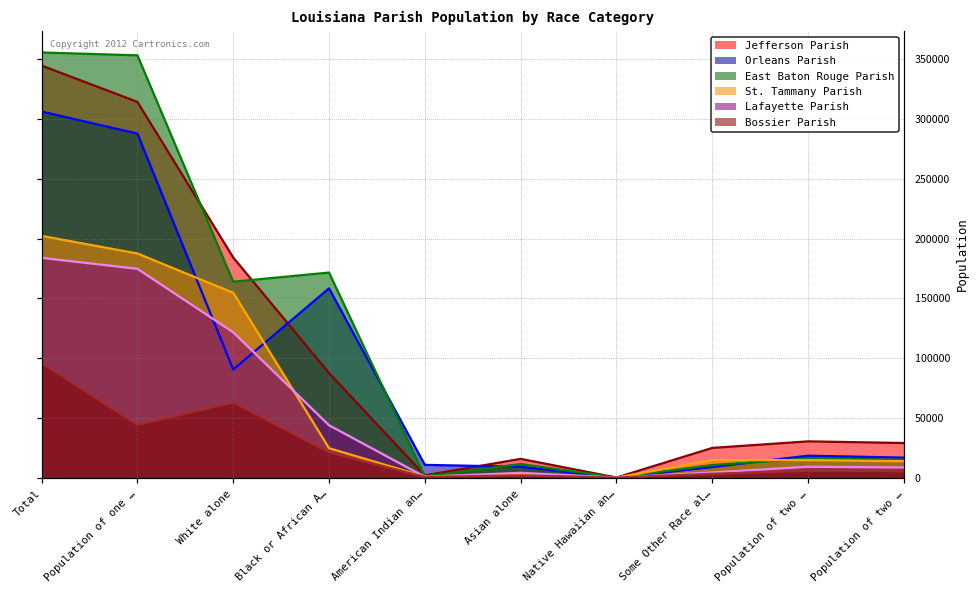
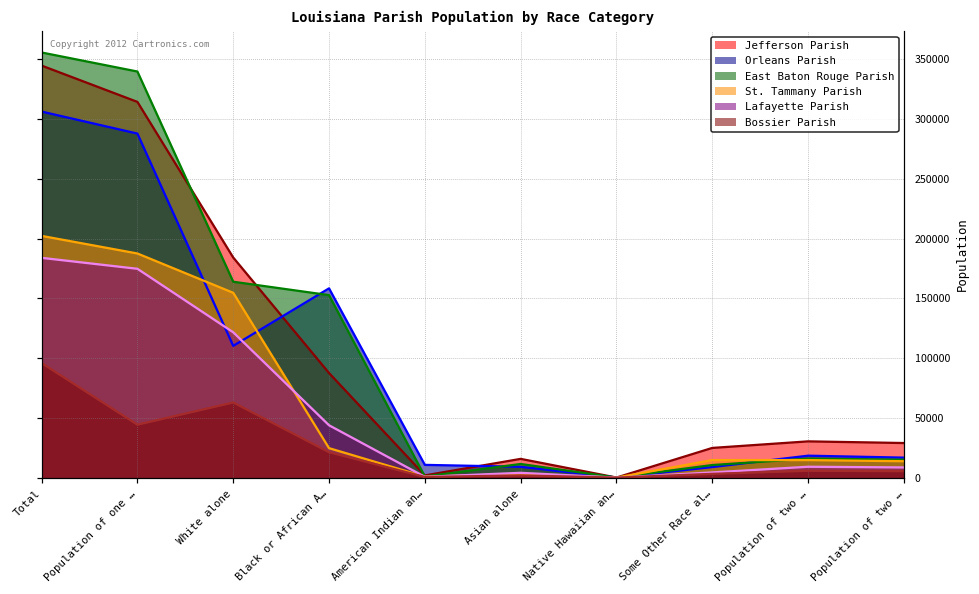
  {
    "Jefferson Parish": {
      "Total": 345000,
      "Population of one …": 314000,
      "White alone": 184000,
      "Black or African A…": 88000,
      "Asian alone": 16000,
      "Some Other Race al…": 25000
    },
    "Orleans Parish": {
      "Total": 306000,
      "Population of one …": 288000,
-     "White alone": 90000,
+     "White alone": 110000,
      "Black or African A…": 158000,
      "American Indian an…": 11000,
      "Asian alone": 9000
    },
    "East Baton Rouge Parish": {
      "Total": 356000,
-     "Population of one …": 353000,
+     "Population of one …": 340000,
      "White alone": 164000,
-     "Black or African A…": 172000,
+     "Black or African A…": 153000,
      "Asian alone": 11000
    },
    "St. Tammany Parish": {
      "Total": 202000,
      "Population of one …": 188000,
      "White alone": 155000,
      "Black or African A…": 25000,
      "Some Other Race al…": 15000
    },
    "Lafayette Parish": {
      "Total": 184000,
      "Population of one …": 175000,
      "White alone": 122000,
      "Black or African A…": 44000
    },
    "Bossier Parish": {
      "Total": 96000,
      "Population of one …": 44000,
      "White alone": 63000,
      "Black or African A…": 21000
    }
  }
